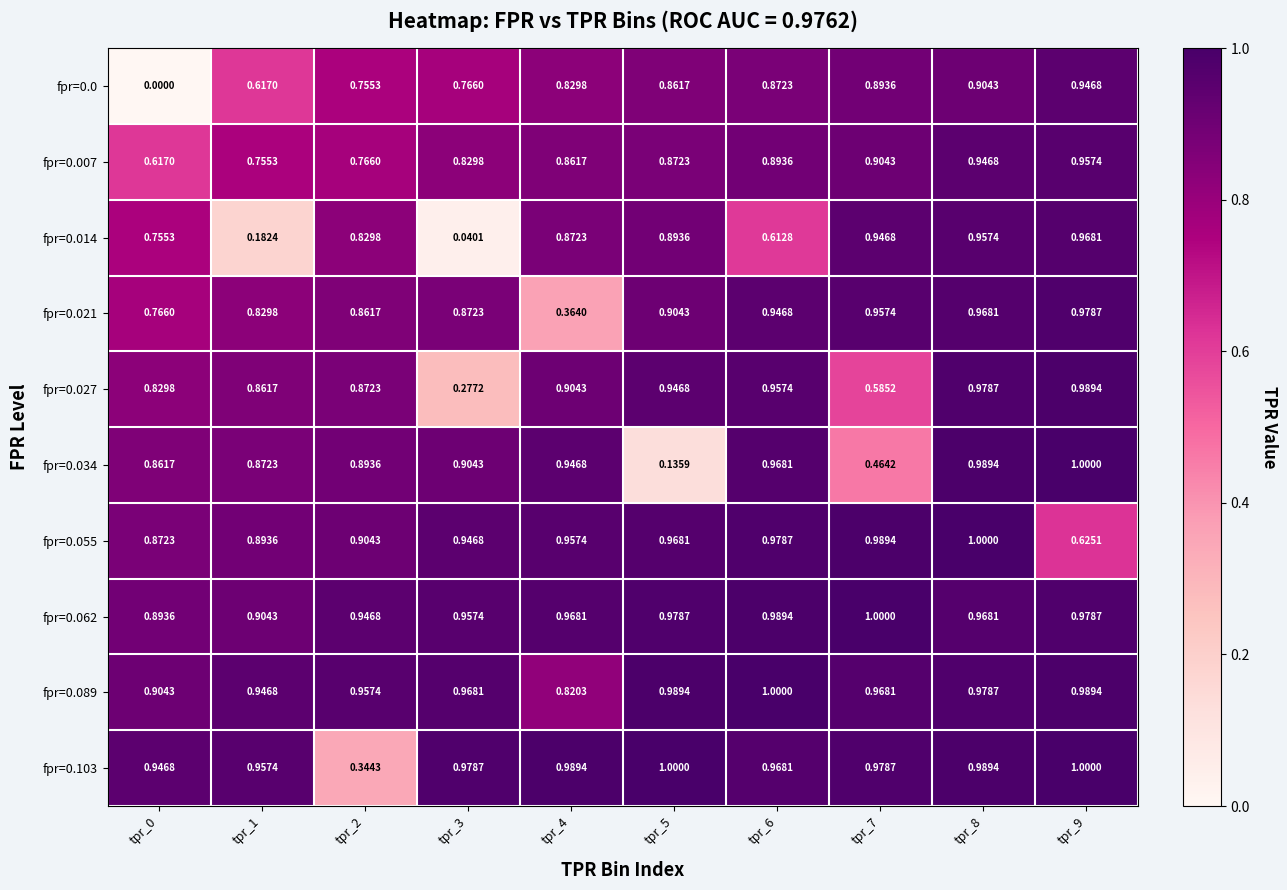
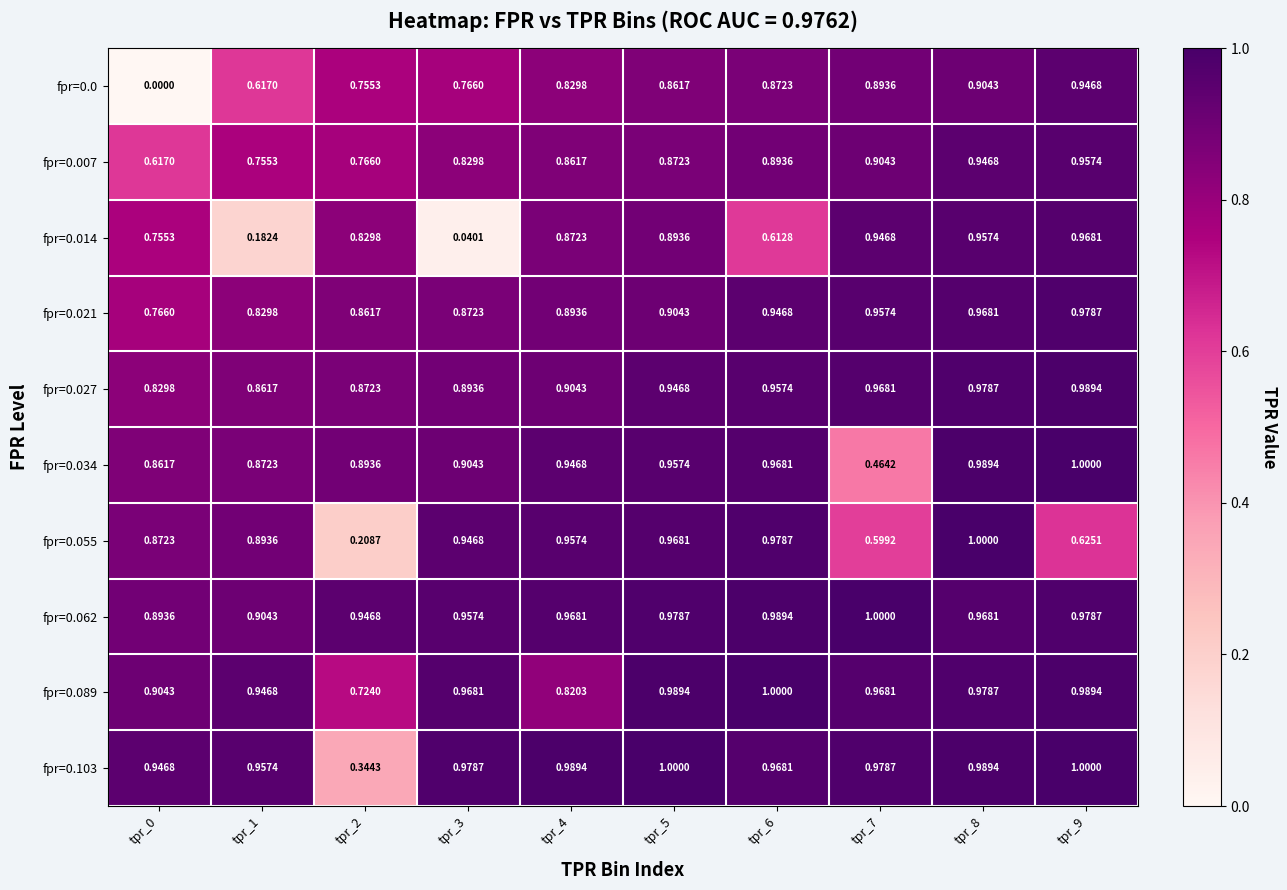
  {
    "fpr=0.0": {
      "tpr_0": 0.0000,
      "tpr_1": 0.6170,
      "tpr_2": 0.7553,
      "tpr_3": 0.7660,
      "tpr_4": 0.8298,
      "tpr_5": 0.8617,
      "tpr_6": 0.8723,
      "tpr_7": 0.8936,
      "tpr_8": 0.9043,
      "tpr_9": 0.9468
    },
    "fpr=0.007": {
      "tpr_0": 0.6170,
      "tpr_1": 0.7553,
      "tpr_2": 0.7660,
      "tpr_3": 0.8298,
      "tpr_4": 0.8617,
      "tpr_5": 0.8723,
      "tpr_6": 0.8936,
      "tpr_7": 0.9043,
      "tpr_8": 0.9468,
      "tpr_9": 0.9574
    },
    "fpr=0.014": {
      "tpr_0": 0.7553,
      "tpr_1": 0.1824,
      "tpr_2": 0.8298,
      "tpr_3": 0.0401,
      "tpr_4": 0.8723,
      "tpr_5": 0.8936,
      "tpr_6": 0.6128,
      "tpr_7": 0.9468,
      "tpr_8": 0.9574,
      "tpr_9": 0.9681
    },
    "fpr=0.021": {
      "tpr_0": 0.7660,
      "tpr_1": 0.8298,
      "tpr_2": 0.8617,
      "tpr_3": 0.8723,
-     "tpr_4": 0.3640,
+     "tpr_4": 0.8936,
      "tpr_5": 0.9043,
      "tpr_6": 0.9468,
      "tpr_7": 0.9574,
      "tpr_8": 0.9681,
      "tpr_9": 0.9787
    },
    "fpr=0.027": {
      "tpr_0": 0.8298,
      "tpr_1": 0.8617,
      "tpr_2": 0.8723,
-     "tpr_3": 0.2772,
+     "tpr_3": 0.8936,
      "tpr_4": 0.9043,
      "tpr_5": 0.9468,
      "tpr_6": 0.9574,
-     "tpr_7": 0.5852,
+     "tpr_7": 0.9681,
      "tpr_8": 0.9787,
      "tpr_9": 0.9894
    },
    "fpr=0.034": {
      "tpr_0": 0.8617,
      "tpr_1": 0.8723,
      "tpr_2": 0.8936,
      "tpr_3": 0.9043,
      "tpr_4": 0.9468,
-     "tpr_5": 0.1359,
+     "tpr_5": 0.9574,
      "tpr_6": 0.9681,
      "tpr_7": 0.4642,
      "tpr_8": 0.9894,
      "tpr_9": 1.0000
    },
    "fpr=0.055": {
      "tpr_0": 0.8723,
      "tpr_1": 0.8936,
-     "tpr_2": 0.9043,
+     "tpr_2": 0.2087,
      "tpr_3": 0.9468,
      "tpr_4": 0.9574,
      "tpr_5": 0.9681,
      "tpr_6": 0.9787,
-     "tpr_7": 0.9894,
+     "tpr_7": 0.5992,
      "tpr_8": 1.0000,
      "tpr_9": 0.6251
    },
    "fpr=0.062": {
      "tpr_0": 0.8936,
      "tpr_1": 0.9043,
      "tpr_2": 0.9468,
      "tpr_3": 0.9574,
      "tpr_4": 0.9681,
      "tpr_5": 0.9787,
      "tpr_6": 0.9894,
      "tpr_7": 1.0000,
      "tpr_8": 0.9681,
      "tpr_9": 0.9787
    },
    "fpr=0.089": {
      "tpr_0": 0.9043,
      "tpr_1": 0.9468,
-     "tpr_2": 0.9574,
+     "tpr_2": 0.7240,
      "tpr_3": 0.9681,
      "tpr_4": 0.8203,
      "tpr_5": 0.9894,
      "tpr_6": 1.0000,
      "tpr_7": 0.9681,
      "tpr_8": 0.9787,
      "tpr_9": 0.9894
    },
    "fpr=0.103": {
      "tpr_0": 0.9468,
      "tpr_1": 0.9574,
      "tpr_2": 0.3443,
      "tpr_3": 0.9787,
      "tpr_4": 0.9894,
      "tpr_5": 1.0000,
      "tpr_6": 0.9681,
      "tpr_7": 0.9787,
      "tpr_8": 0.9894,
      "tpr_9": 1.0000
    }
  }
